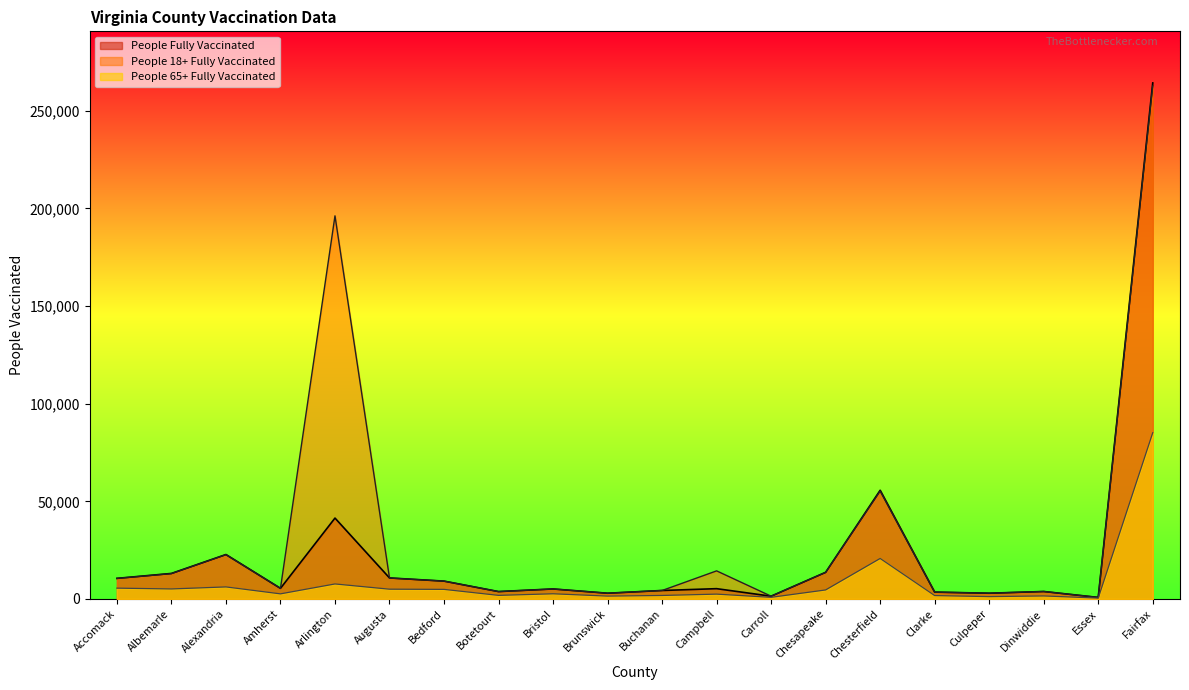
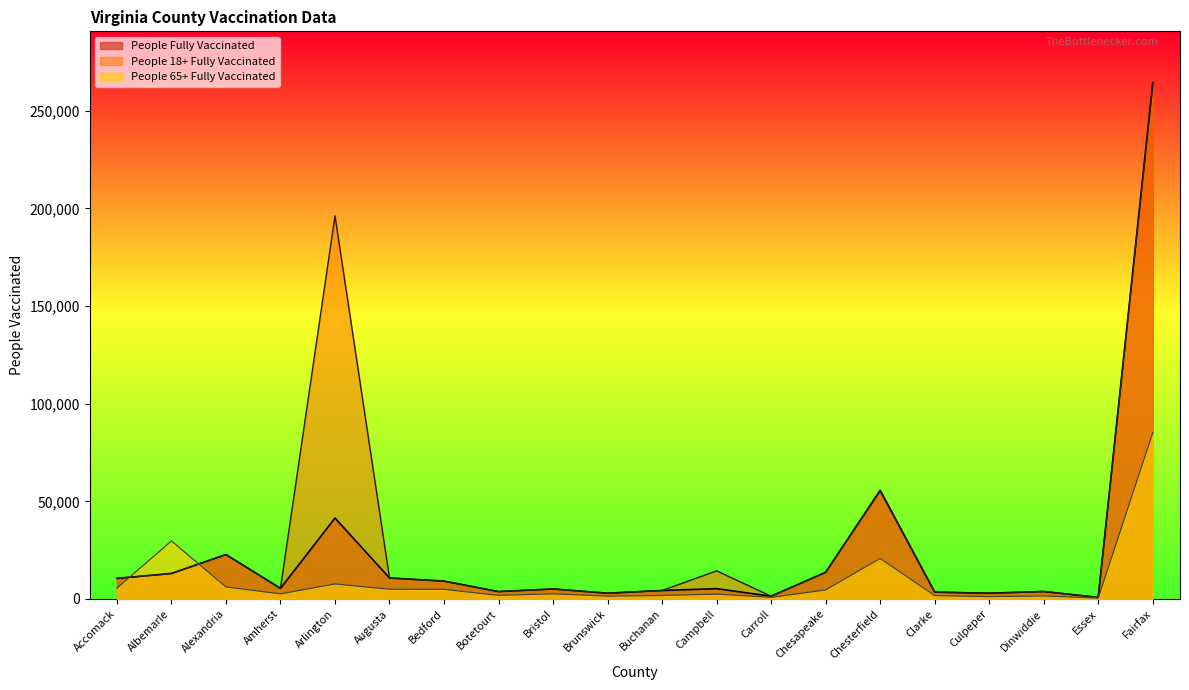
  {
    "People Fully Vaccinated": {
      "Arlington": "41,000",
      "Campbell": "5,000",
      "Fairfax": "264,000"
    },
    "People 18+ Fully Vaccinated": {
      "Arlington": "196,000",
      "Campbell": "14,000",
      "Fairfax": "263,000"
    },
    "People 65+ Fully Vaccinated": {
      "Accomack": "6,000",
-     "Albemarle": "5,000",
+     "Albemarle": "30,000",
      "Alexandria": "6,000",
      "Amherst": "3,000",
      "Arlington": "8,000",
      "Augusta": "5,000",
      "Bedford": "5,000",
      "Botetourt": "2,000",
      "Bristol": "3,000",
      "Brunswick": "1,000",
      "Buchanan": "2,000",
      "Campbell": "2,000",
      "Chesapeake": "5,000",
      "Chesterfield": "21,000",
      "Clarke": "2,000",
      "Culpeper": "1,000",
      "Dinwiddie": "2,000",
      "Fairfax": "85,000"
    }
  }
